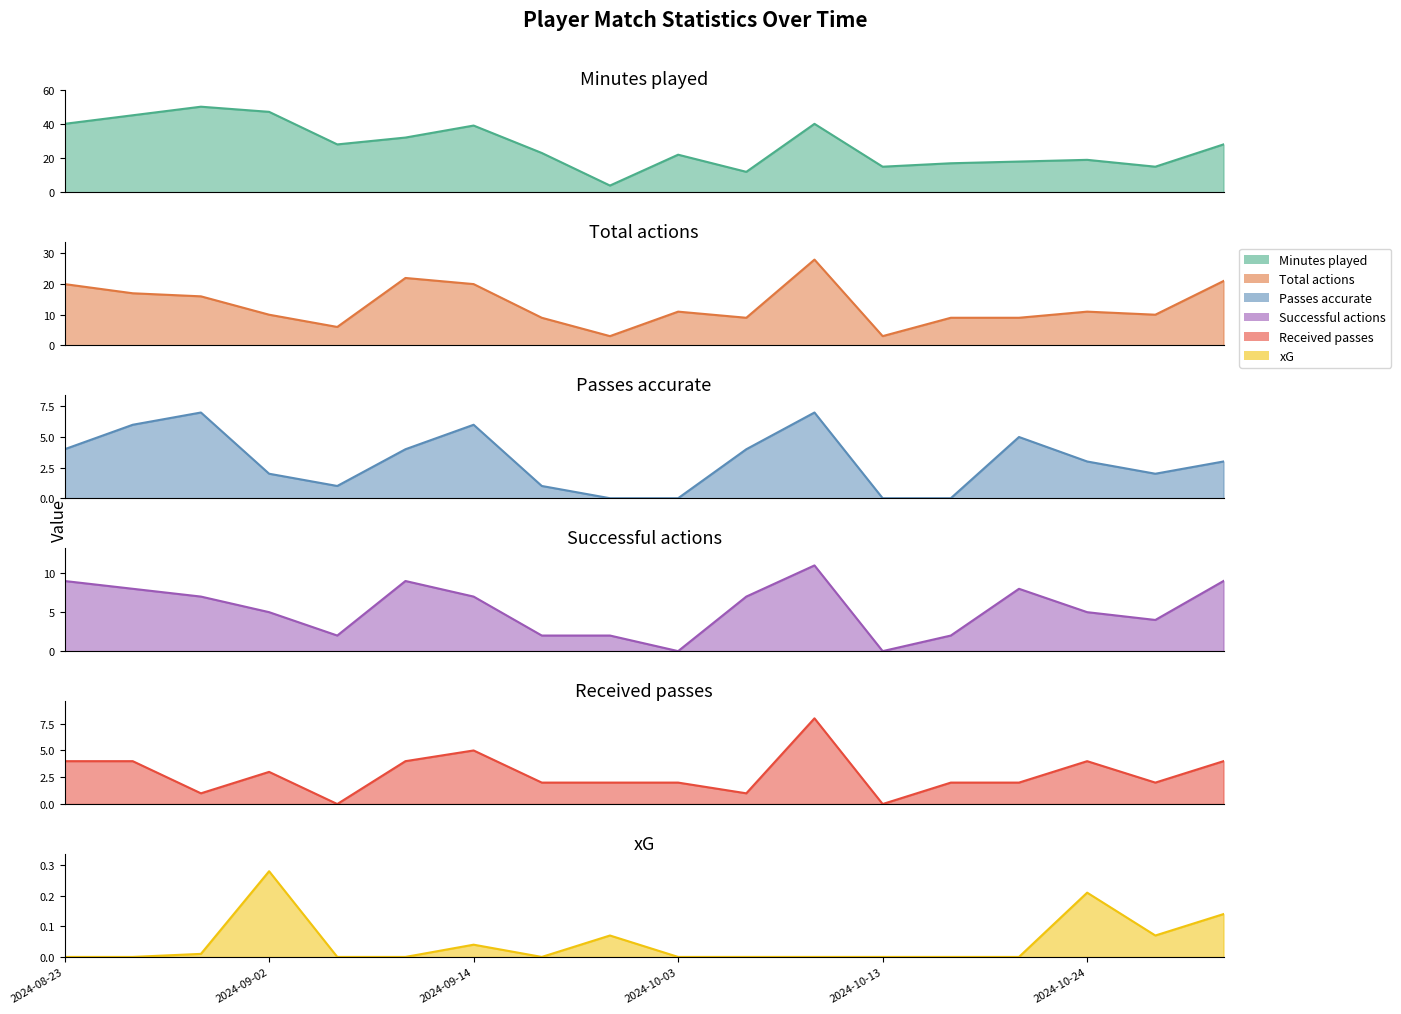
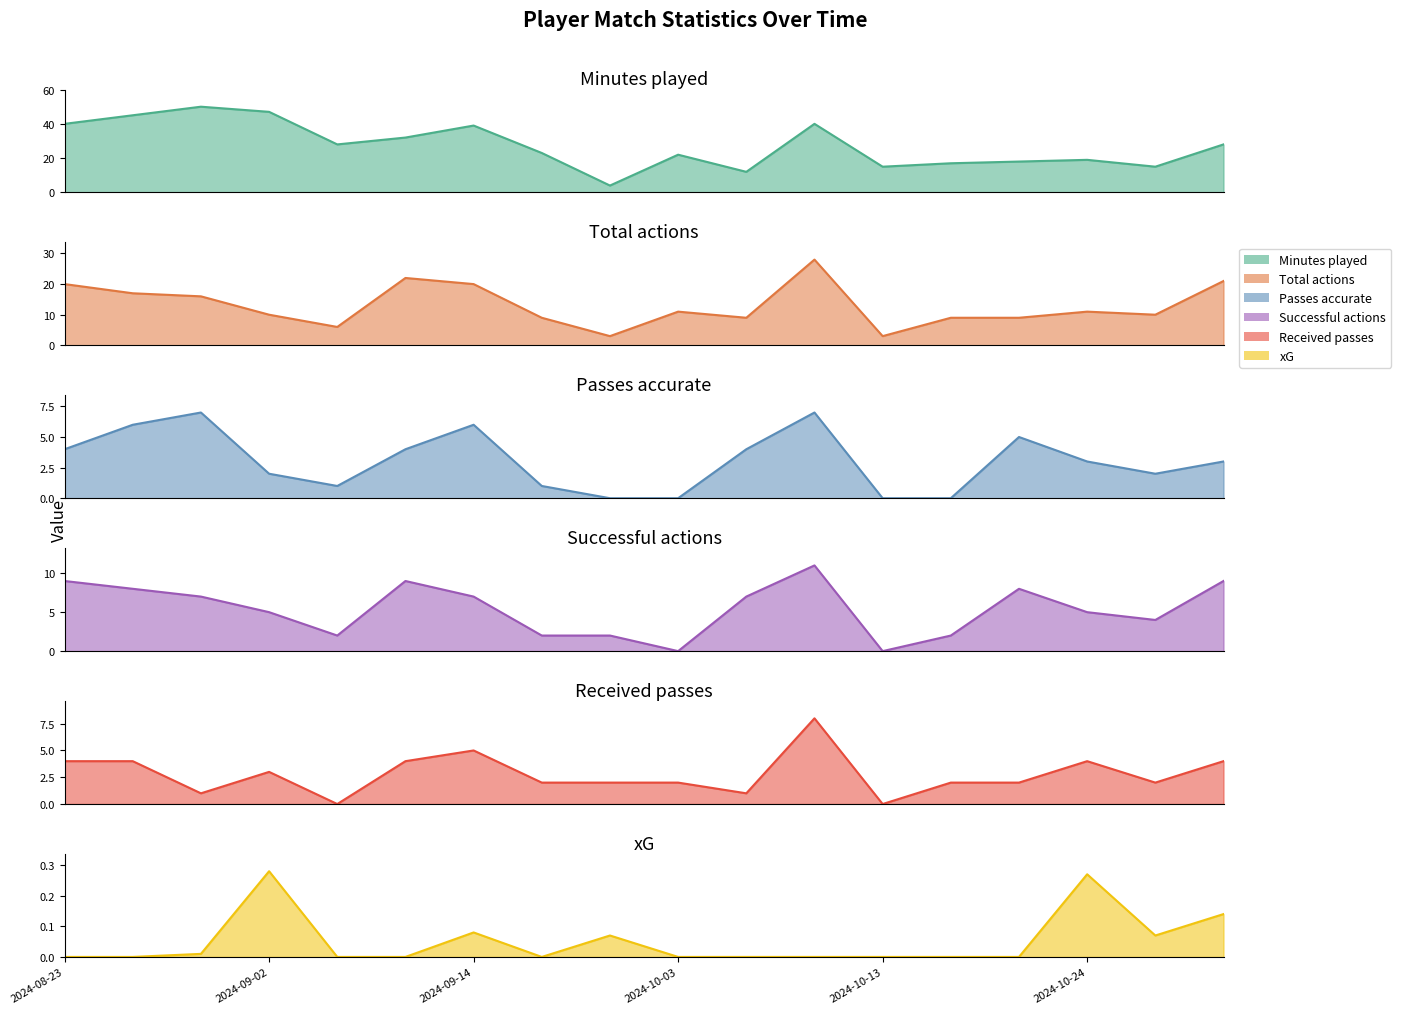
  {
    "xG": {
      "2024-08-23": 0.00,
      "2024-09-02": 0.28,
-     "2024-09-14": 0.04,
+     "2024-09-14": 0.08,
      "2024-10-03": 0.00,
      "2024-10-13": 0.00,
-     "2024-10-24": 0.21
+     "2024-10-24": 0.27
    }
  }
